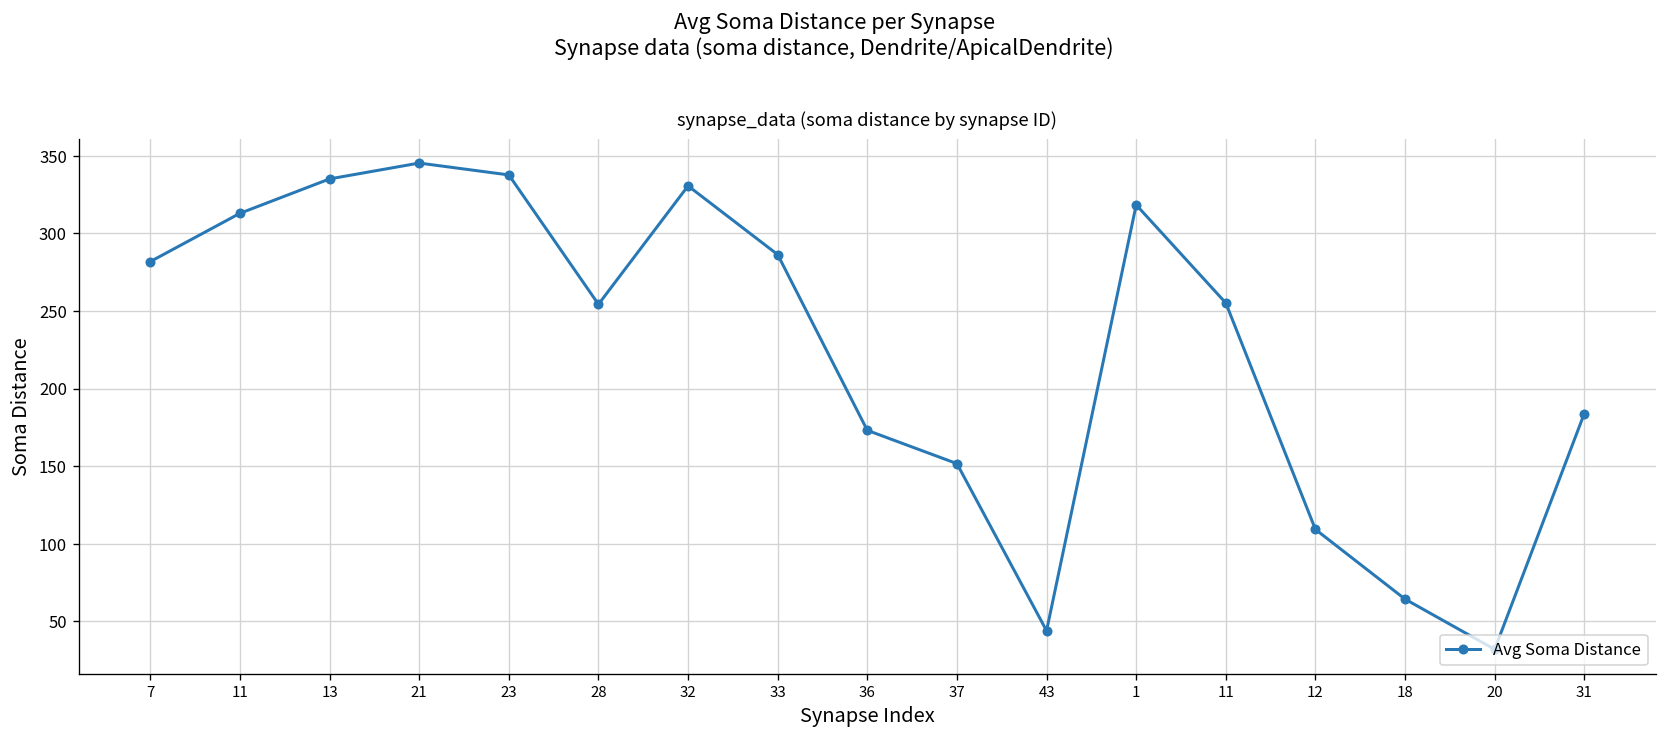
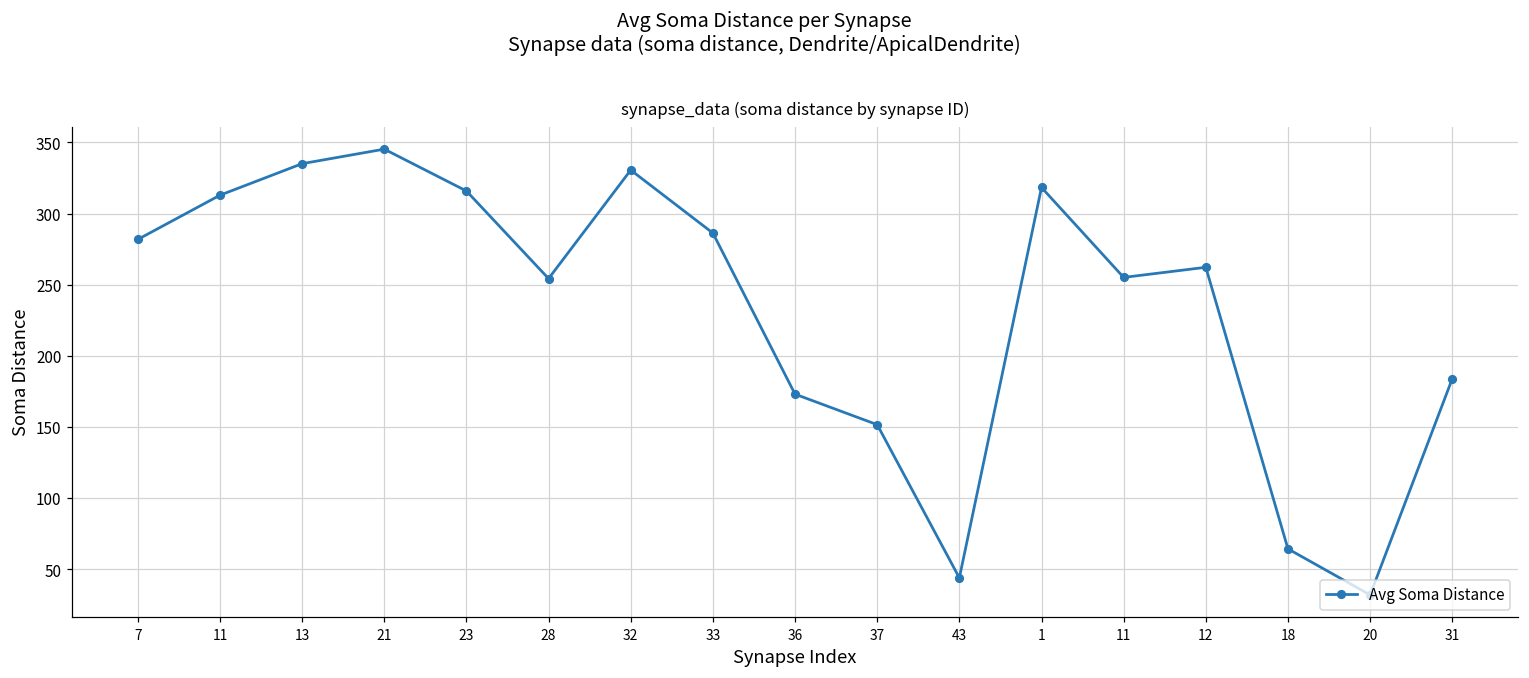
  {
    "7": 282,
    "13": 335,
    "21": 345,
-   "23": 338,
+   "23": 316,
    "28": 254,
    "32": 331,
    "33": 286,
    "36": 173,
    "37": 152,
    "43": 44,
    "1": 318,
-   "12": 109,
+   "12": 262,
    "18": 64,
    "31": 184
  }
